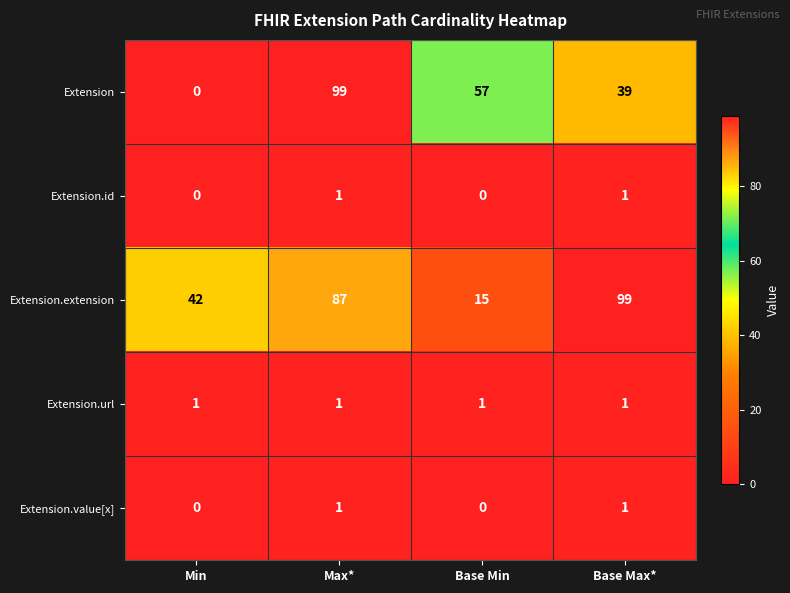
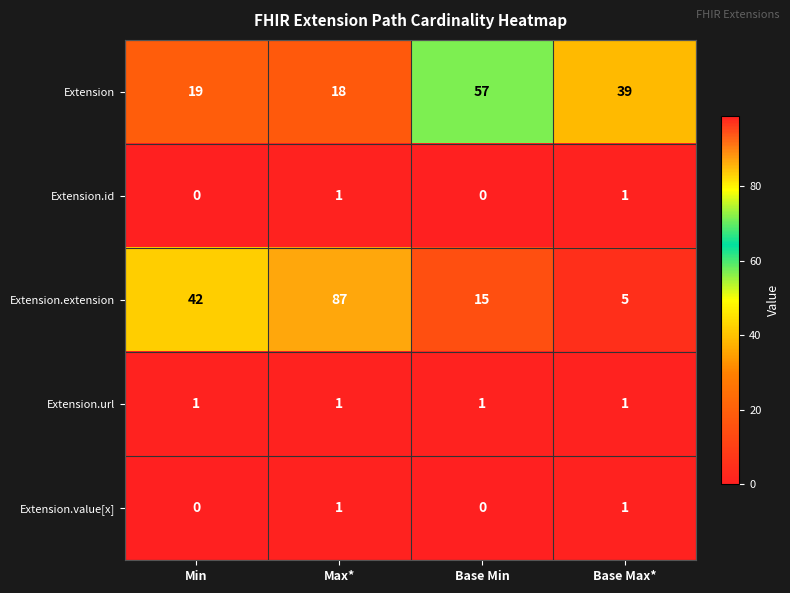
  {
    "Extension": {
-     "Min": 0,
-     "Max*": 99,
+     "Min": 19,
+     "Max*": 18,
      "Base Min": 57,
      "Base Max*": 39
    },
    "Extension.id": {
      "Min": 0,
      "Max*": 1,
      "Base Min": 0,
      "Base Max*": 1
    },
    "Extension.extension": {
      "Min": 42,
      "Max*": 87,
      "Base Min": 15,
-     "Base Max*": 99
+     "Base Max*": 5
    },
    "Extension.url": {
      "Min": 1,
      "Max*": 1,
      "Base Min": 1,
      "Base Max*": 1
    },
    "Extension.value[x]": {
      "Min": 0,
      "Max*": 1,
      "Base Min": 0,
      "Base Max*": 1
    }
  }
